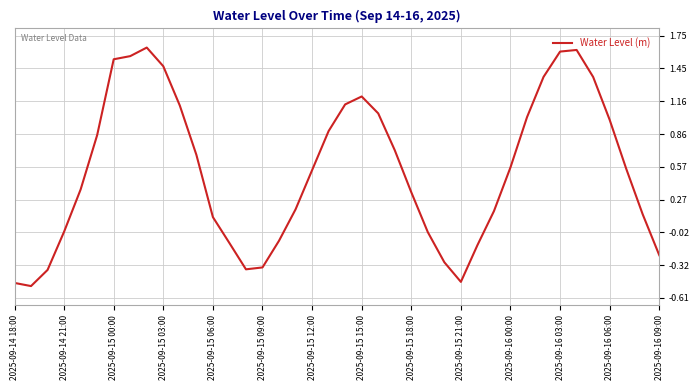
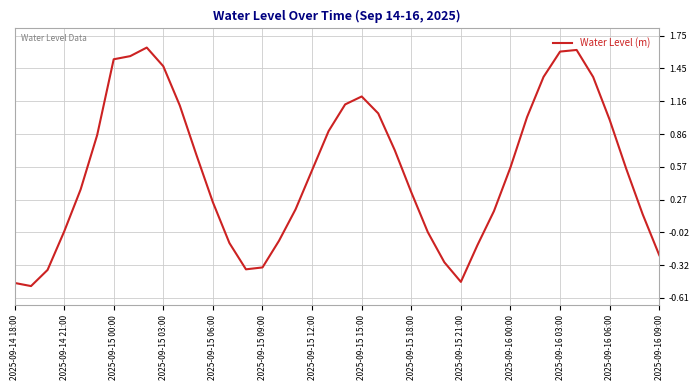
  {
    "2025-09-14 18:00": -0.48,
    "2025-09-14 21:00": -0.02,
    "2025-09-15 00:00": 1.54,
    "2025-09-15 03:00": 1.47,
-   "2025-09-15 06:00": 0.12,
+   "2025-09-15 06:00": 0.25,
    "2025-09-15 09:00": -0.34,
    "2025-09-15 12:00": 0.54,
    "2025-09-15 15:00": 1.20,
    "2025-09-15 18:00": 0.34,
    "2025-09-15 21:00": -0.47,
    "2025-09-16 00:00": 0.56,
    "2025-09-16 03:00": 1.61,
    "2025-09-16 06:00": 0.99,
    "2025-09-16 09:00": -0.23
  }
